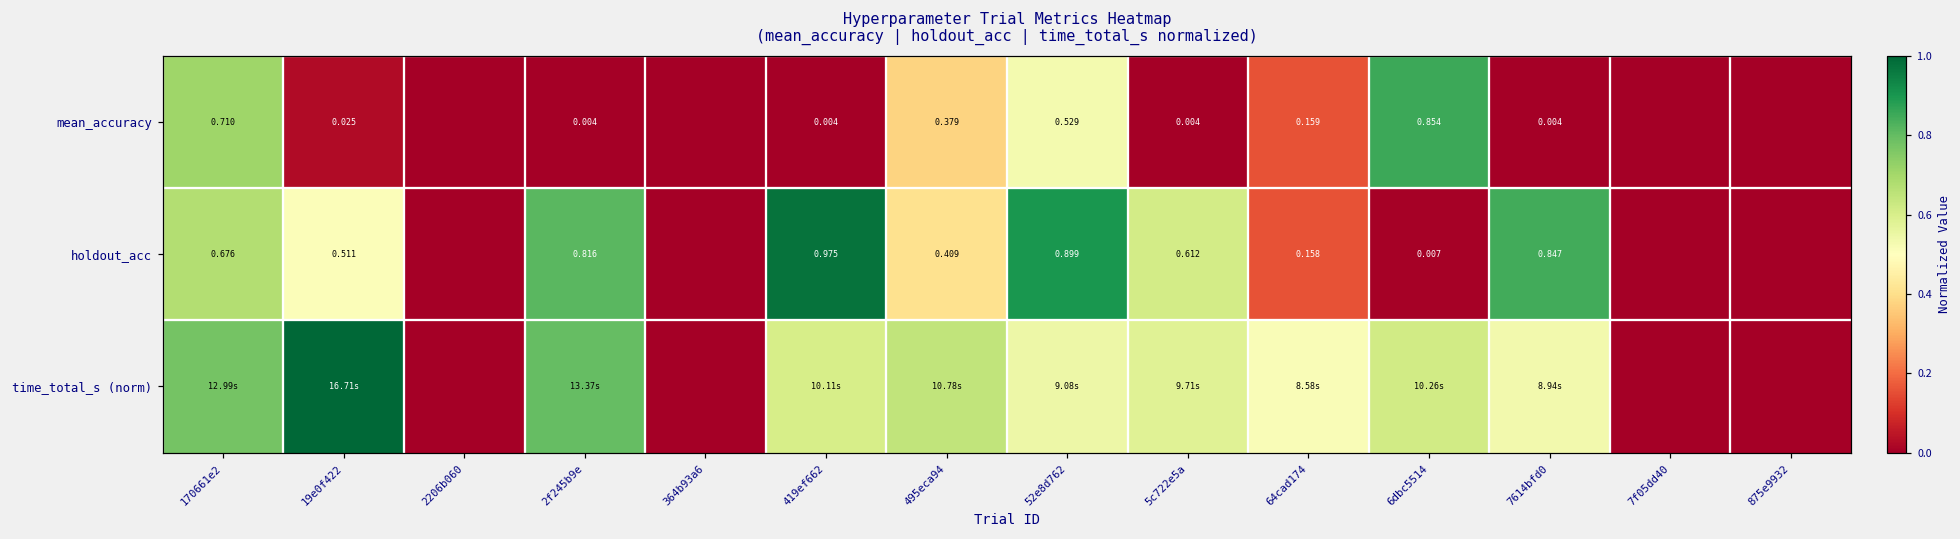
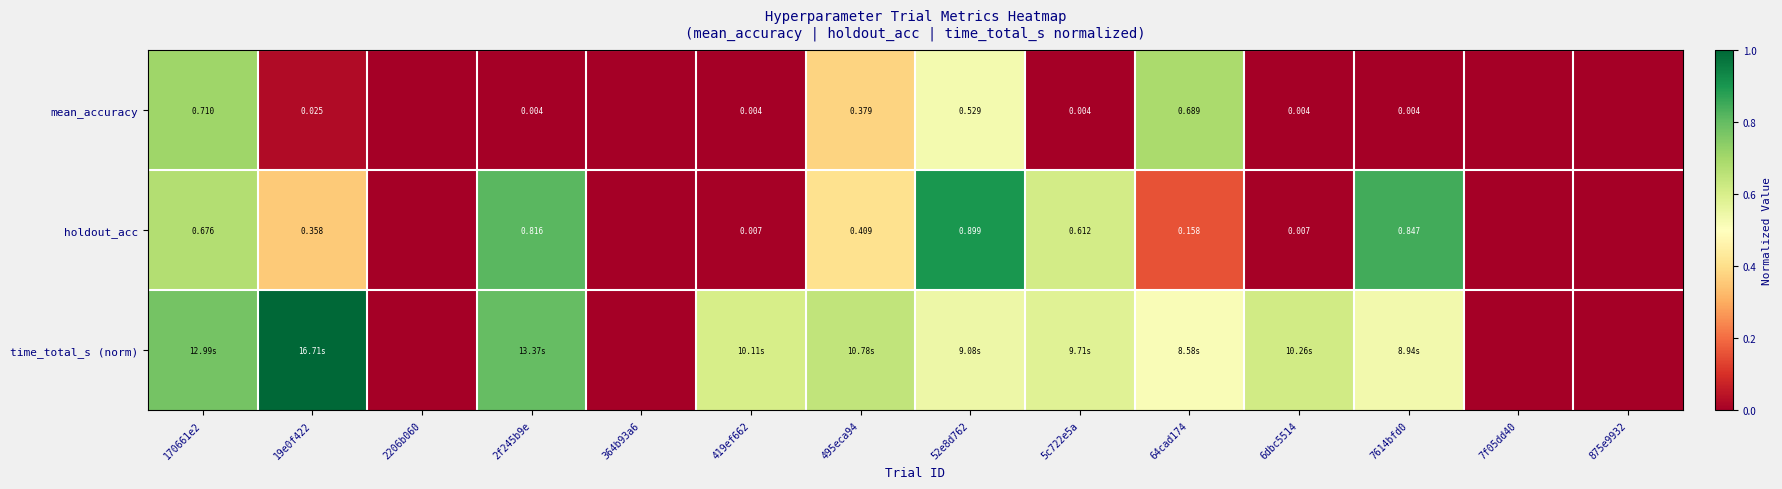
  {
    "mean_accuracy": {
      "170661e2": "0.710",
      "19e0f422": "0.025",
      "2f245b9e": "0.004",
      "419ef662": "0.004",
      "495eca94": "0.379",
      "52e8d762": "0.529",
      "5c722e5a": "0.004",
-     "64cad174": "0.159",
-     "6dbc5514": "0.854",
+     "64cad174": "0.689",
+     "6dbc5514": "0.004",
      "7614bfd0": "0.004"
    },
    "holdout_acc": {
      "170661e2": "0.676",
-     "19e0f422": "0.511",
+     "19e0f422": "0.358",
      "2f245b9e": "0.816",
-     "419ef662": "0.975",
+     "419ef662": "0.007",
      "495eca94": "0.409",
      "52e8d762": "0.899",
      "5c722e5a": "0.612",
      "64cad174": "0.158",
      "6dbc5514": "0.007",
      "7614bfd0": "0.847"
    },
    "time_total_s (norm)": {
      "170661e2": "12.99s",
      "19e0f422": "16.71s",
      "2f245b9e": "13.37s",
      "419ef662": "10.11s",
      "495eca94": "10.78s",
      "52e8d762": "9.08s",
      "5c722e5a": "9.71s",
      "64cad174": "8.58s",
      "6dbc5514": "10.26s",
      "7614bfd0": "8.94s"
    }
  }
